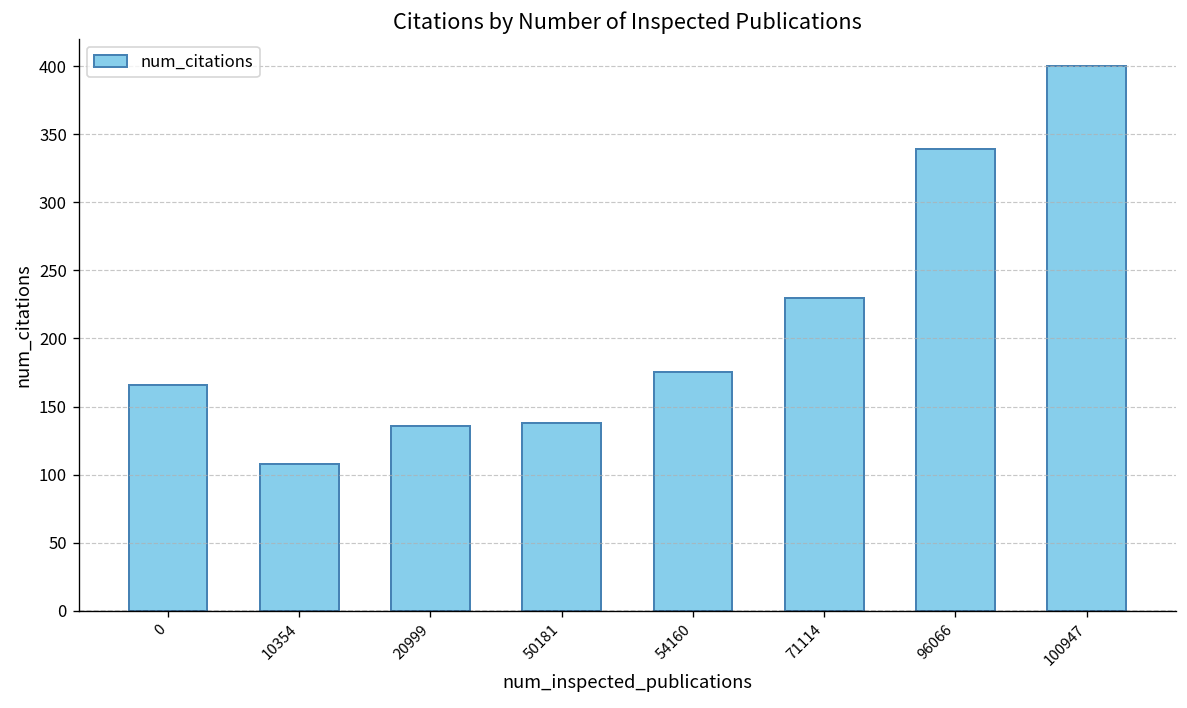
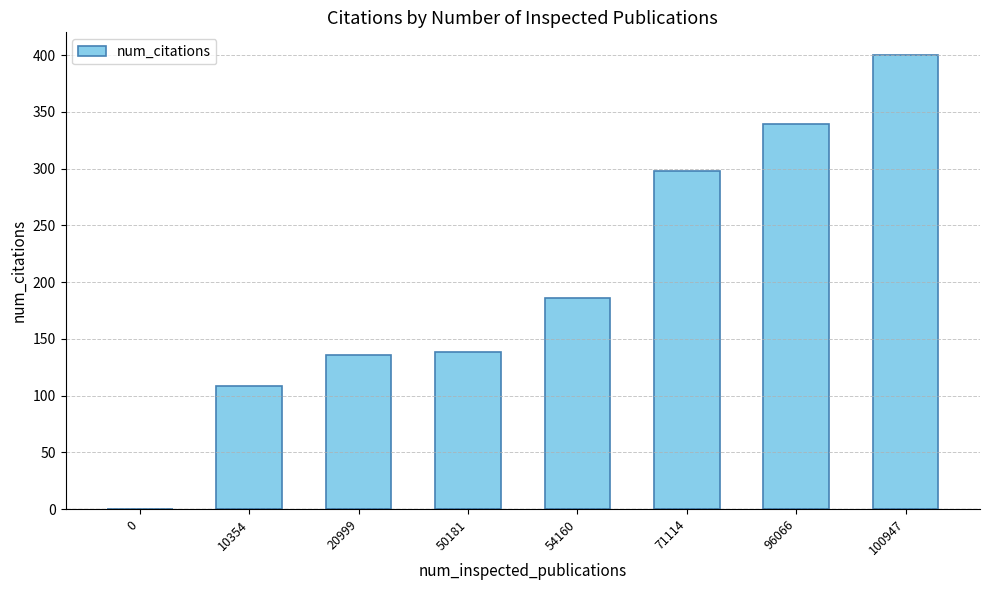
  {
-   "0": 166,
+   "0": 0,
    "10354": 108,
    "20999": 136,
    "50181": 138,
-   "54160": 175,
-   "71114": 230,
+   "54160": 186,
+   "71114": 298,
    "96066": 339,
    "100947": 400
  }
